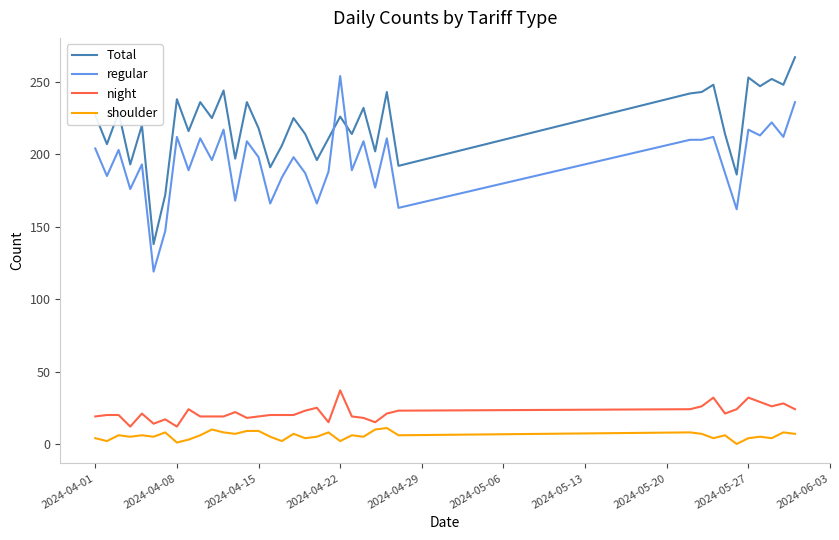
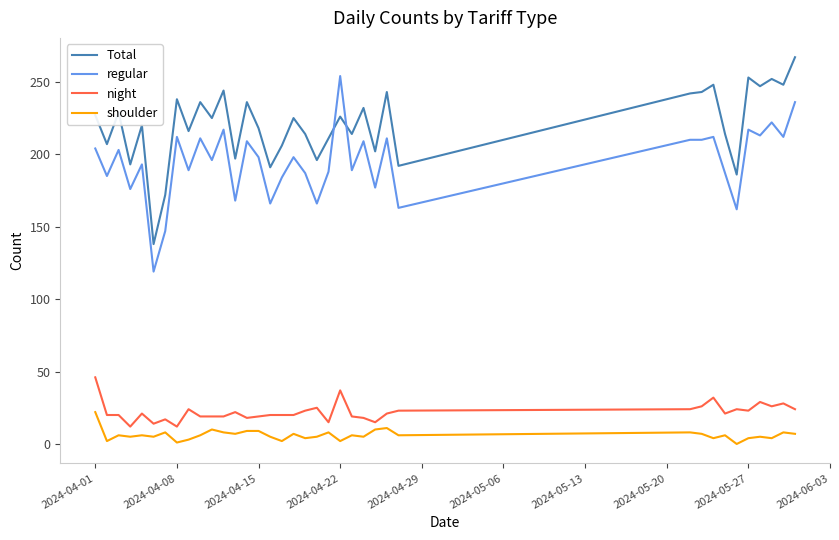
  {
    "Total": {
      "2024-04-08": 238,
      "2024-04-15": 218,
      "2024-04-22": 226,
      "2024-05-27": 253
    },
    "regular": {
      "2024-04-01": 204,
      "2024-04-08": 212,
      "2024-04-15": 198,
      "2024-04-22": 254,
      "2024-05-27": 217
    },
    "night": {
-     "2024-04-01": 19,
+     "2024-04-01": 46,
      "2024-04-08": 12,
      "2024-04-15": 19,
      "2024-04-22": 37,
-     "2024-05-27": 32
+     "2024-05-27": 23
    },
    "shoulder": {
-     "2024-04-01": 4,
+     "2024-04-01": 22,
      "2024-04-08": 1,
      "2024-04-15": 9,
      "2024-04-22": 2,
      "2024-05-27": 4
    }
  }
